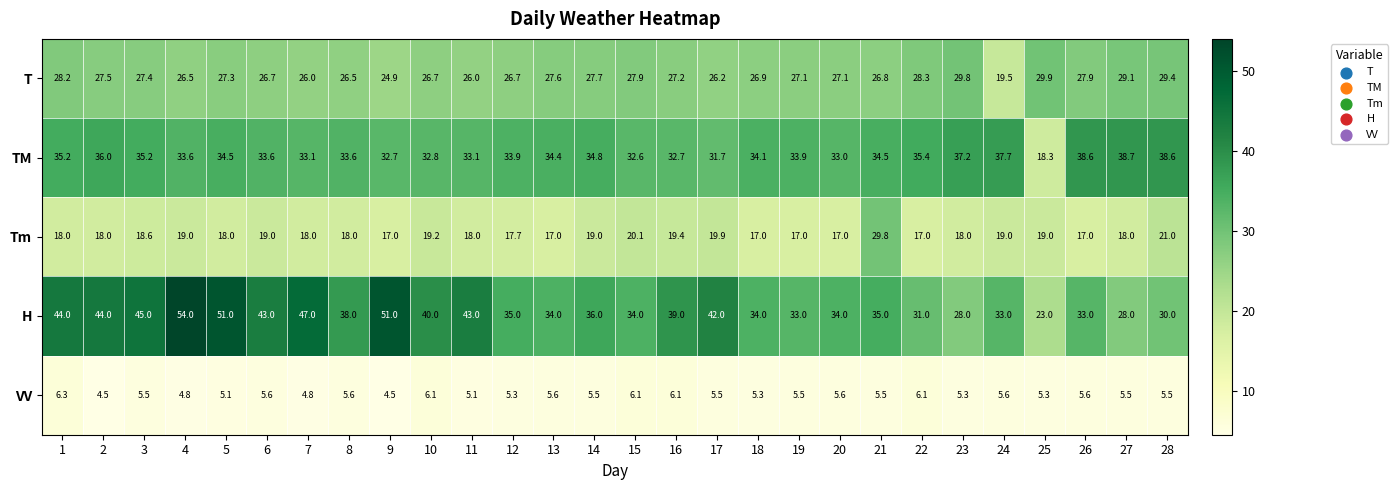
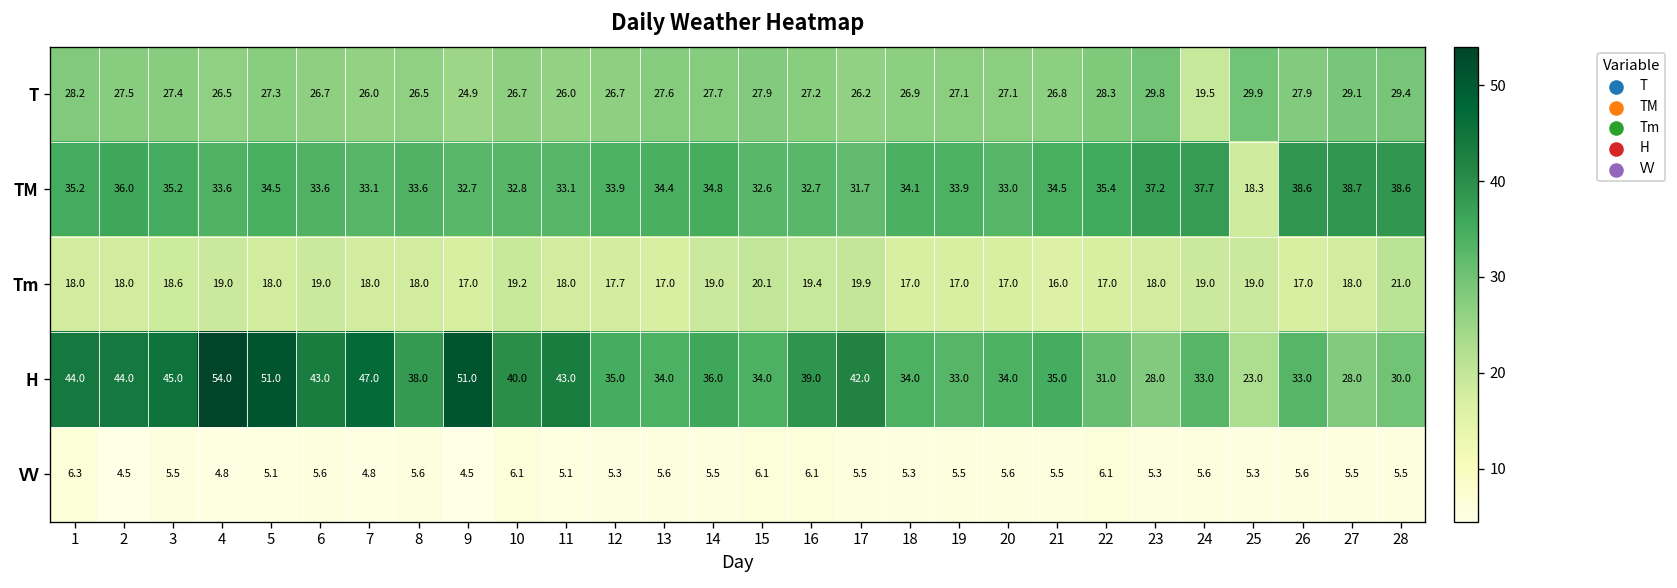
  {
    "T": {
      "1": 28.2,
      "2": 27.5,
      "3": 27.4,
      "4": 26.5,
      "5": 27.3,
      "6": 26.7,
      "7": 26.0,
      "8": 26.5,
      "9": 24.9,
      "10": 26.7,
      "11": 26.0,
      "12": 26.7,
      "13": 27.6,
      "14": 27.7,
      "15": 27.9,
      "16": 27.2,
      "17": 26.2,
      "18": 26.9,
      "19": 27.1,
      "20": 27.1,
      "21": 26.8,
      "22": 28.3,
      "23": 29.8,
      "24": 19.5,
      "25": 29.9,
      "26": 27.9,
      "27": 29.1,
      "28": 29.4
    },
    "TM": {
      "1": 35.2,
      "2": 36.0,
      "3": 35.2,
      "4": 33.6,
      "5": 34.5,
      "6": 33.6,
      "7": 33.1,
      "8": 33.6,
      "9": 32.7,
      "10": 32.8,
      "11": 33.1,
      "12": 33.9,
      "13": 34.4,
      "14": 34.8,
      "15": 32.6,
      "16": 32.7,
      "17": 31.7,
      "18": 34.1,
      "19": 33.9,
      "20": 33.0,
      "21": 34.5,
      "22": 35.4,
      "23": 37.2,
      "24": 37.7,
      "25": 18.3,
      "26": 38.6,
      "27": 38.7,
      "28": 38.6
    },
    "Tm": {
      "1": 18.0,
      "2": 18.0,
      "3": 18.6,
      "4": 19.0,
      "5": 18.0,
      "6": 19.0,
      "7": 18.0,
      "8": 18.0,
      "9": 17.0,
      "10": 19.2,
      "11": 18.0,
      "12": 17.7,
      "13": 17.0,
      "14": 19.0,
      "15": 20.1,
      "16": 19.4,
      "17": 19.9,
      "18": 17.0,
      "19": 17.0,
      "20": 17.0,
-     "21": 29.8,
+     "21": 16.0,
      "22": 17.0,
      "23": 18.0,
      "24": 19.0,
      "25": 19.0,
      "26": 17.0,
      "27": 18.0,
      "28": 21.0
    },
    "H": {
      "1": 44.0,
      "2": 44.0,
      "3": 45.0,
      "4": 54.0,
      "5": 51.0,
      "6": 43.0,
      "7": 47.0,
      "8": 38.0,
      "9": 51.0,
      "10": 40.0,
      "11": 43.0,
      "12": 35.0,
      "13": 34.0,
      "14": 36.0,
      "15": 34.0,
      "16": 39.0,
      "17": 42.0,
      "18": 34.0,
      "19": 33.0,
      "20": 34.0,
      "21": 35.0,
      "22": 31.0,
      "23": 28.0,
      "24": 33.0,
      "25": 23.0,
      "26": 33.0,
      "27": 28.0,
      "28": 30.0
    },
    "VV": {
      "1": 6.3,
      "2": 4.5,
      "3": 5.5,
      "4": 4.8,
      "5": 5.1,
      "6": 5.6,
      "7": 4.8,
      "8": 5.6,
      "9": 4.5,
      "10": 6.1,
      "11": 5.1,
      "12": 5.3,
      "13": 5.6,
      "14": 5.5,
      "15": 6.1,
      "16": 6.1,
      "17": 5.5,
      "18": 5.3,
      "19": 5.5,
      "20": 5.6,
      "21": 5.5,
      "22": 6.1,
      "23": 5.3,
      "24": 5.6,
      "25": 5.3,
      "26": 5.6,
      "27": 5.5,
      "28": 5.5
    }
  }
